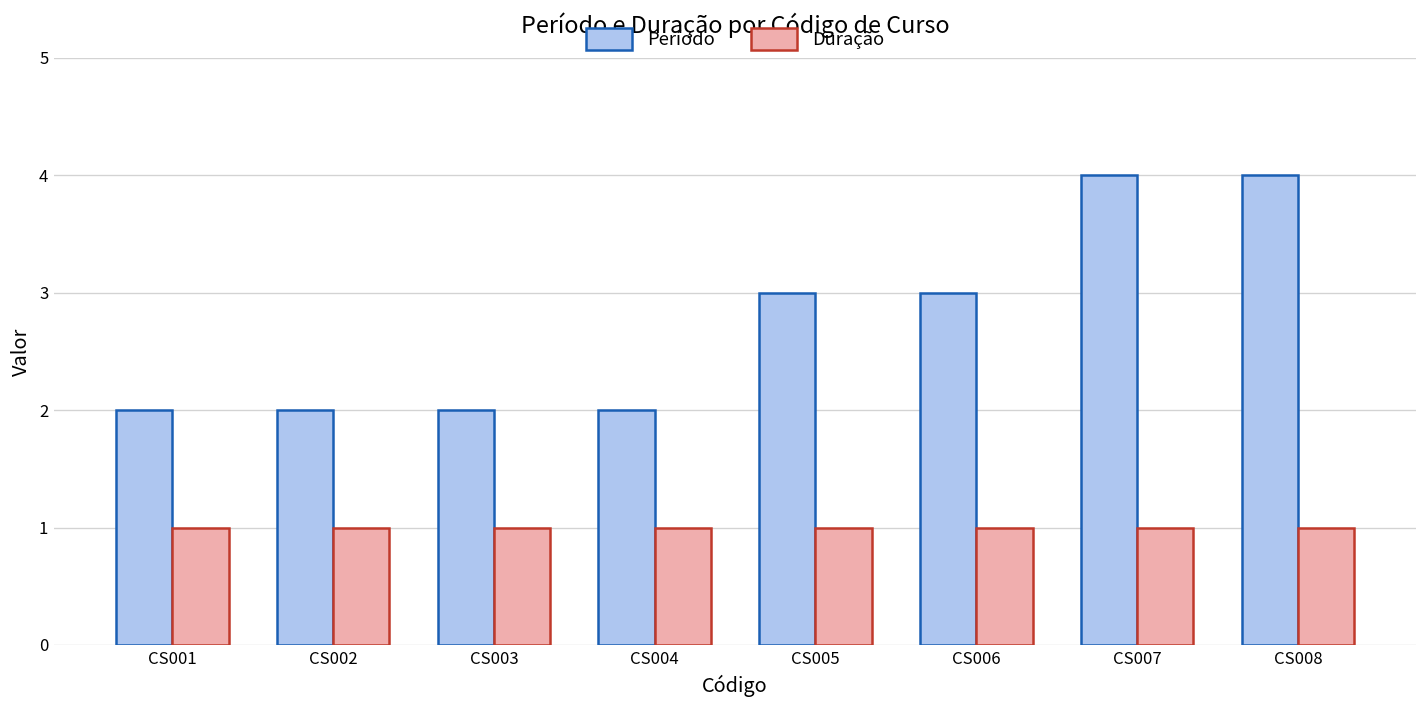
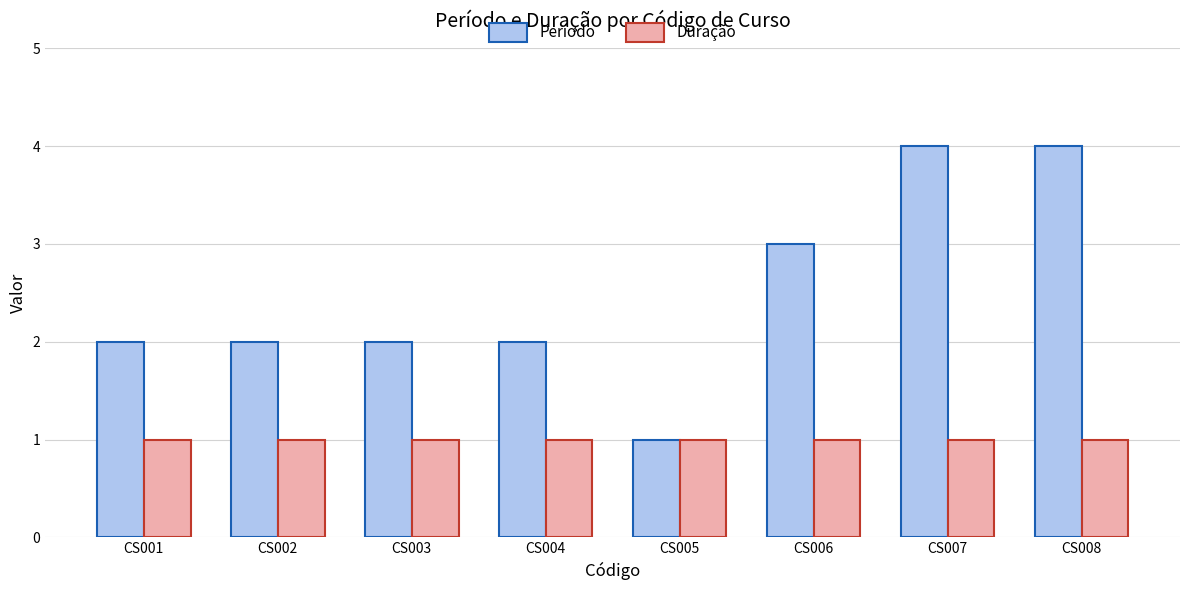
  {
    "Período": {
      "CS001": 2,
      "CS002": 2,
      "CS003": 2,
      "CS004": 2,
-     "CS005": 3,
+     "CS005": 1,
      "CS006": 3,
      "CS007": 4,
      "CS008": 4
    },
    "Duração": {
      "CS001": 1,
      "CS002": 1,
      "CS003": 1,
      "CS004": 1,
      "CS005": 1,
      "CS006": 1,
      "CS007": 1,
      "CS008": 1
    }
  }
